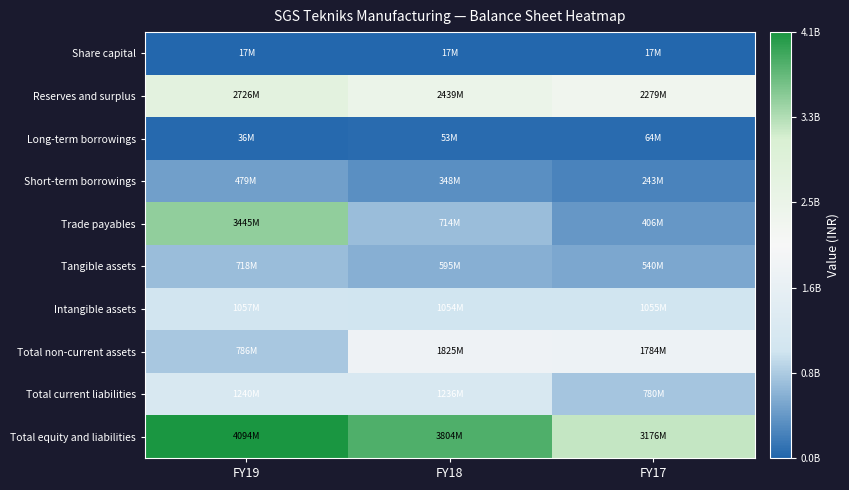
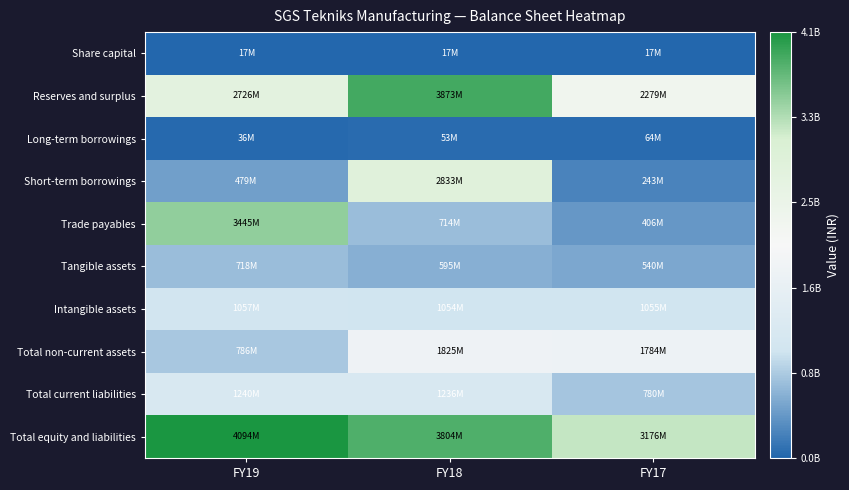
  {
    "Share capital": {
      "FY19": "17M",
      "FY18": "17M",
      "FY17": "17M"
    },
    "Reserves and surplus": {
      "FY19": "2726M",
-     "FY18": "2439M",
+     "FY18": "3873M",
      "FY17": "2279M"
    },
    "Long-term borrowings": {
      "FY19": "36M",
      "FY18": "53M",
      "FY17": "64M"
    },
    "Short-term borrowings": {
      "FY19": "479M",
-     "FY18": "348M",
+     "FY18": "2833M",
      "FY17": "243M"
    },
    "Trade payables": {
      "FY19": "3445M",
      "FY18": "714M",
      "FY17": "406M"
    },
    "Tangible assets": {
      "FY19": "718M",
      "FY18": "595M",
      "FY17": "540M"
    },
    "Total non-current assets": {
      "FY19": "786M",
      "FY18": "1825M",
      "FY17": "1784M"
    },
    "Total current liabilities": {
      "FY17": "780M"
    },
    "Total equity and liabilities": {
      "FY19": "4094M",
      "FY18": "3804M",
      "FY17": "3176M"
    }
  }
